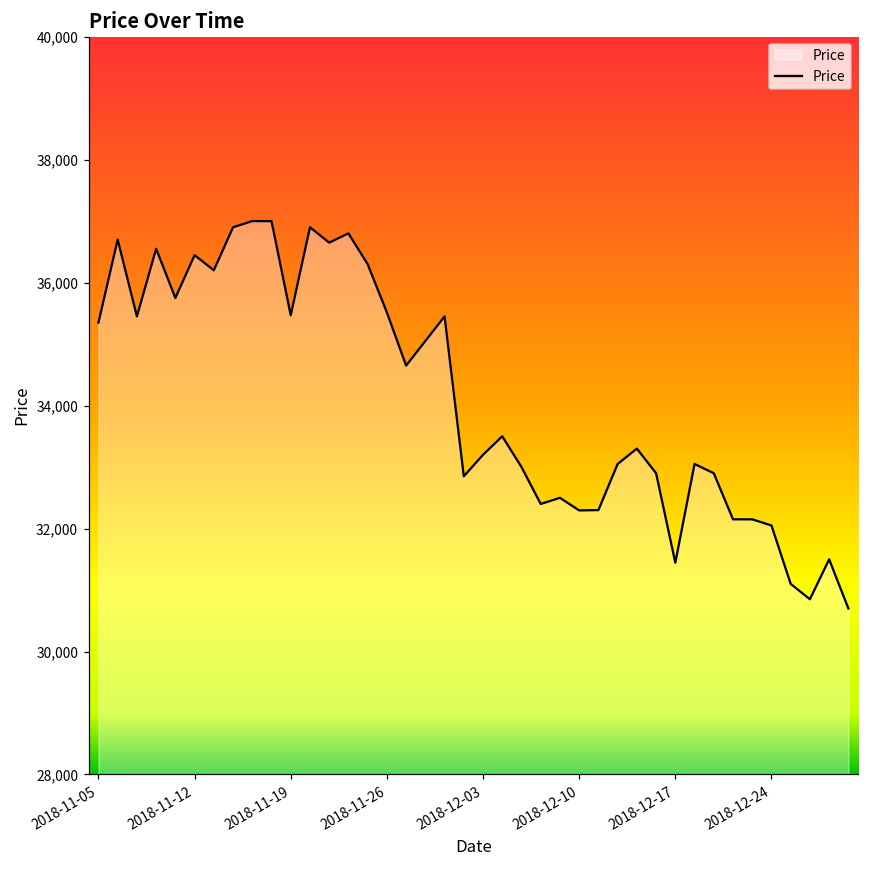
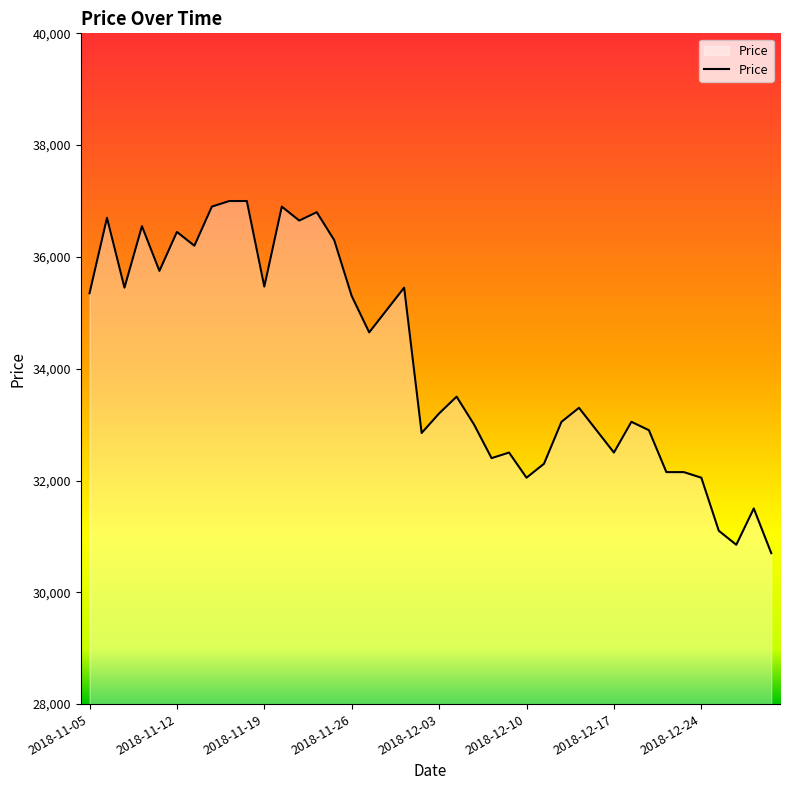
  {
    "2018-11-05": "35,400",
    "2018-11-12": "36,400",
    "2018-11-19": "35,500",
-   "2018-11-26": "35,500",
+   "2018-11-26": "35,300",
    "2018-12-03": "33,200",
-   "2018-12-10": "32,300",
-   "2018-12-17": "31,400",
+   "2018-12-10": "32,100",
+   "2018-12-17": "32,500",
    "2018-12-24": "32,100"
  }
